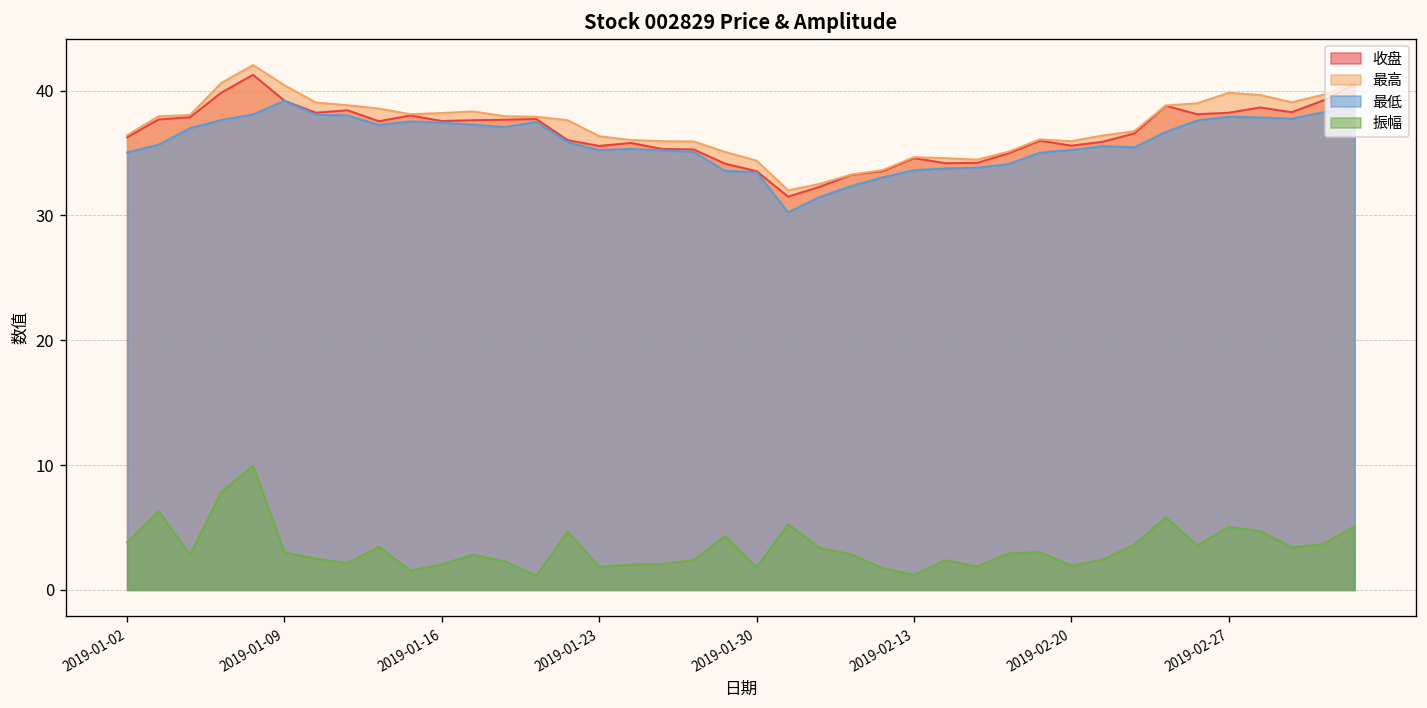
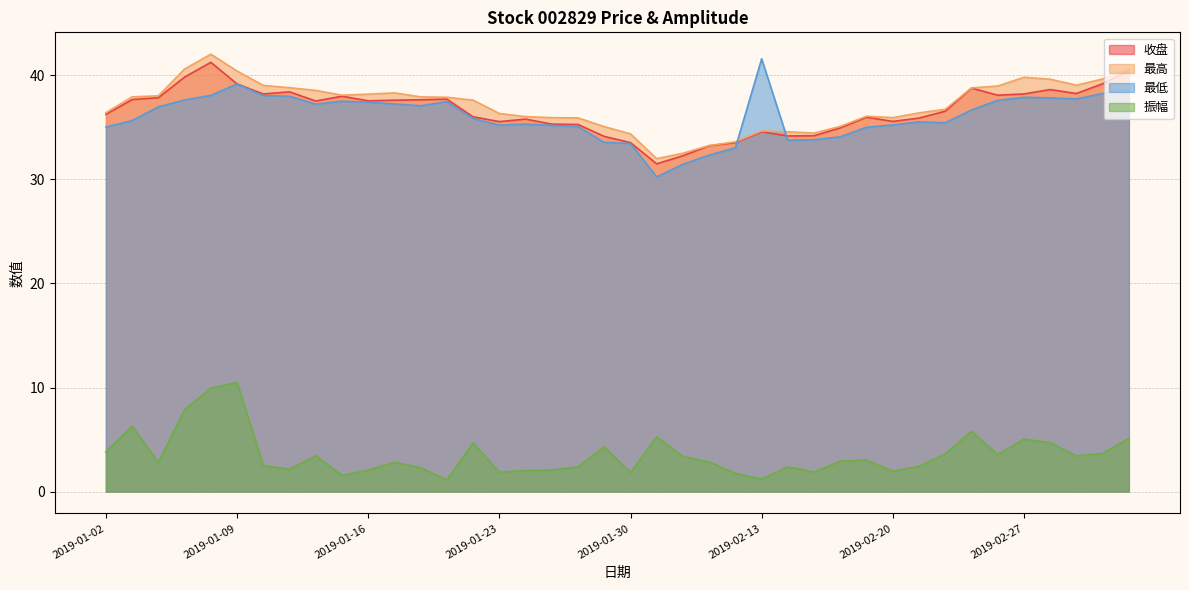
  {
    "收盘": {
      "2019-01-23": 35.6,
      "2019-02-20": 35.6,
      "2019-02-27": 38.2
    },
    "最高": {
      "2019-01-09": 40.4,
      "2019-01-16": 38.2,
      "2019-01-23": 36.3,
      "2019-01-30": 34.4,
      "2019-02-20": 35.9,
      "2019-02-27": 39.8
    },
    "最低": {
      "2019-01-02": 35.0,
      "2019-01-23": 35.2,
-     "2019-02-13": 33.6,
+     "2019-02-13": 41.6,
      "2019-02-20": 35.2,
      "2019-02-27": 37.9
    },
    "振幅": {
      "2019-01-02": 3.8,
-     "2019-01-09": 3.0,
+     "2019-01-09": 10.5,
      "2019-01-16": 2.1,
      "2019-01-23": 1.9,
      "2019-01-30": 1.8,
      "2019-02-13": 1.2,
      "2019-02-20": 2.0,
      "2019-02-27": 5.0
    }
  }
